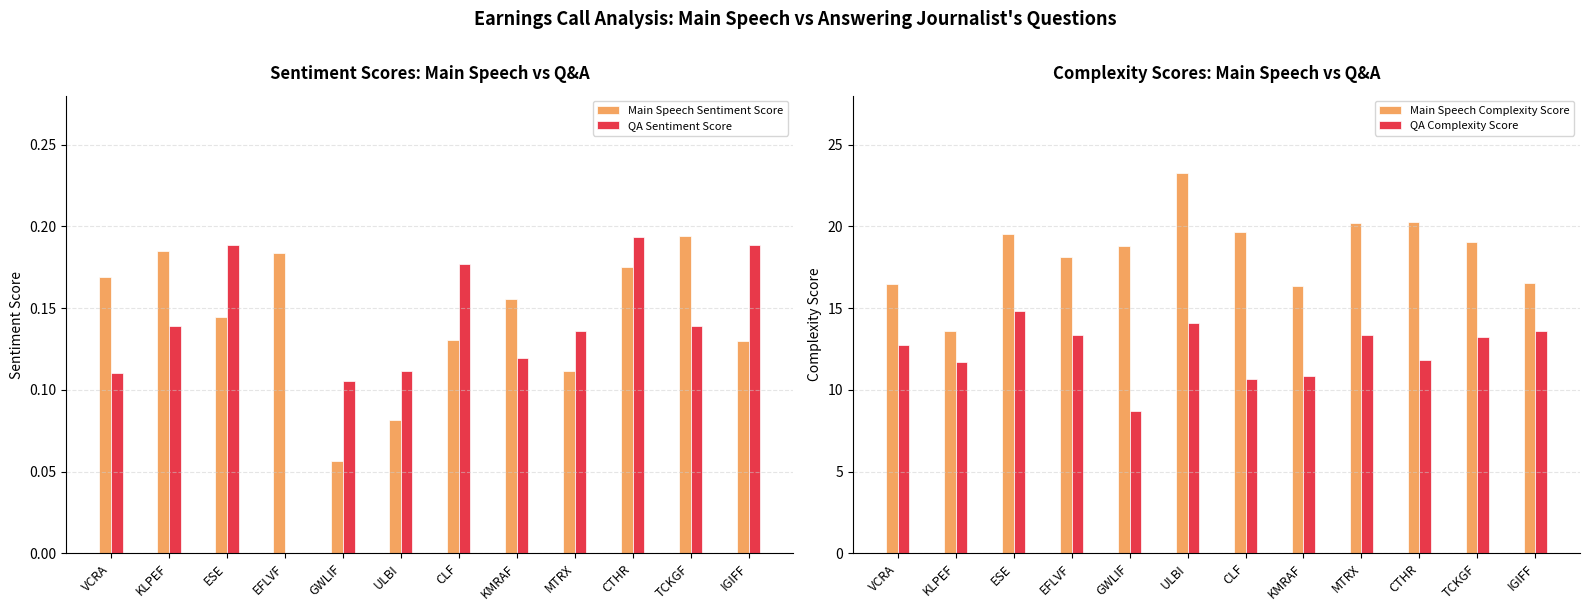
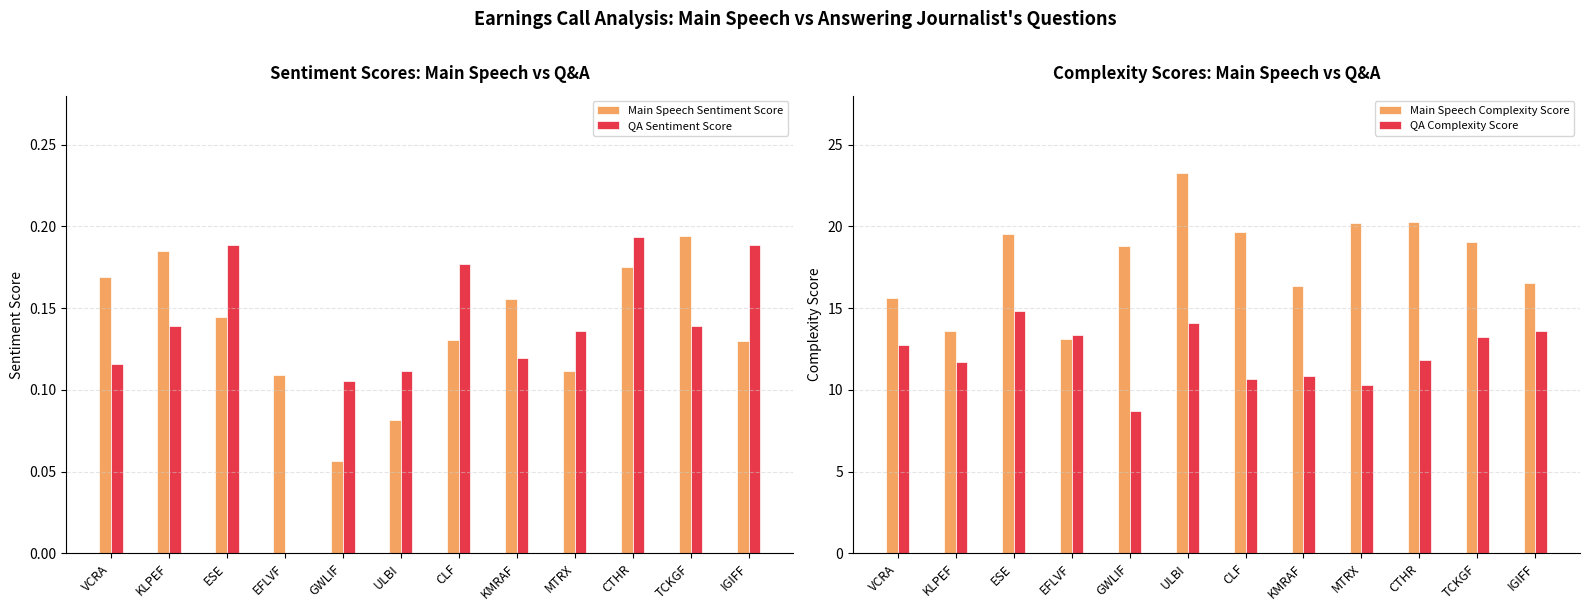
  {
    "Sentiment Scores: Main Speech vs Q&A": {
      "Main Speech Sentiment Score": {
        "VCRA": 0.169,
        "KLPEF": 0.185,
        "ESE": 0.145,
-       "EFLVF": 0.184,
+       "EFLVF": 0.109,
        "GWLIF": 0.057,
        "ULBI": 0.082,
        "CLF": 0.131,
        "KMRAF": 0.156,
        "MTRX": 0.112,
        "CTHR": 0.175,
        "TCKGF": 0.194,
        "IGIFF": 0.130
      },
      "QA Sentiment Score": {
-       "VCRA": 0.110,
+       "VCRA": 0.116,
        "KLPEF": 0.139,
        "ESE": 0.189,
        "EFLVF": 0.000,
        "GWLIF": 0.105,
        "ULBI": 0.112,
        "CLF": 0.177,
        "KMRAF": 0.120,
        "MTRX": 0.136,
        "CTHR": 0.194,
        "TCKGF": 0.139,
        "IGIFF": 0.189
      }
    },
    "Complexity Scores: Main Speech vs Q&A": {
      "Main Speech Complexity Score": {
-       "VCRA": 16.5,
+       "VCRA": 15.6,
        "KLPEF": 13.6,
        "ESE": 19.5,
-       "EFLVF": 18.1,
+       "EFLVF": 13.1,
        "GWLIF": 18.8,
        "ULBI": 23.3,
        "CLF": 19.7,
        "KMRAF": 16.4,
        "MTRX": 20.2,
        "CTHR": 20.3,
        "TCKGF": 19.1,
        "IGIFF": 16.6
      },
      "QA Complexity Score": {
        "VCRA": 12.7,
        "KLPEF": 11.7,
        "ESE": 14.8,
        "EFLVF": 13.4,
        "GWLIF": 8.7,
        "ULBI": 14.1,
        "CLF": 10.7,
        "KMRAF": 10.8,
-       "MTRX": 13.3,
+       "MTRX": 10.3,
        "CTHR": 11.8,
        "TCKGF": 13.3,
        "IGIFF": 13.6
      }
    }
  }
